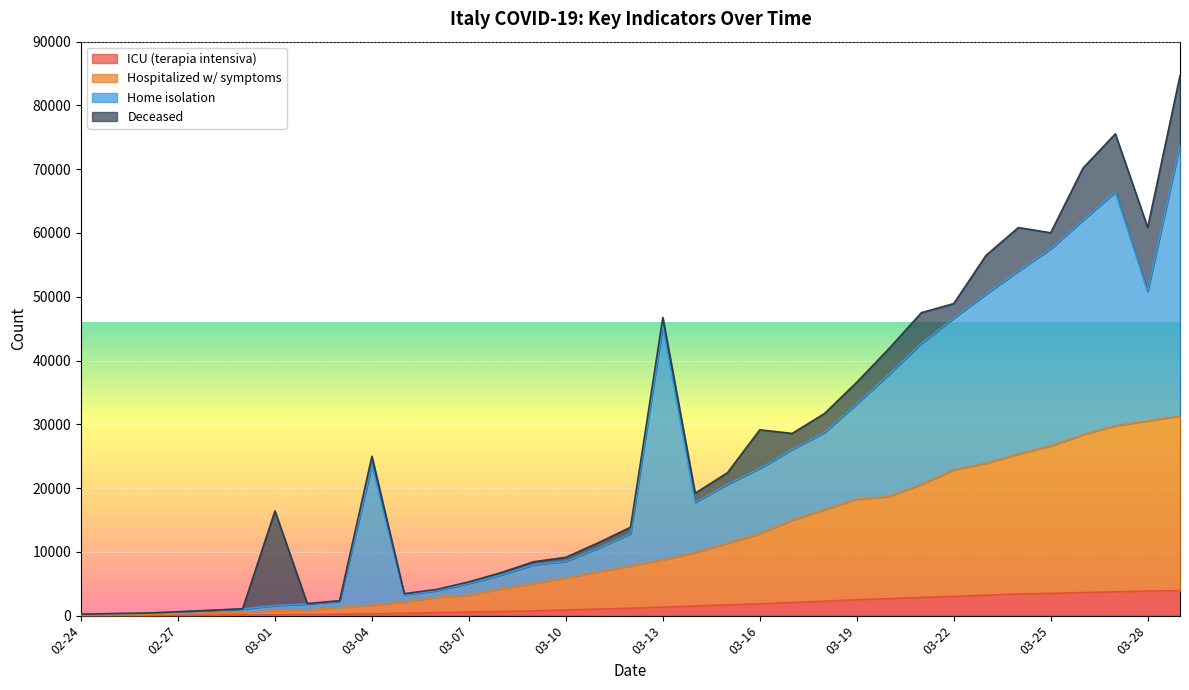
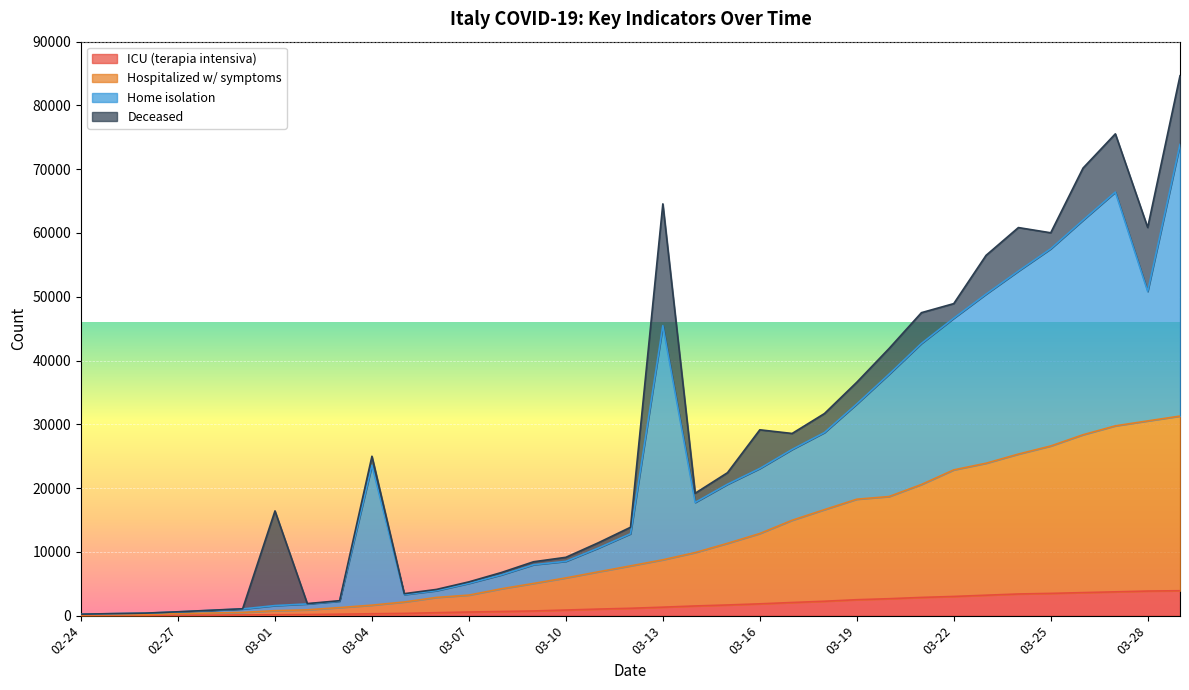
  {
    "Home isolation": {
      "03-01": 1000,
      "03-04": 22000,
      "03-10": 3000,
      "03-13": 37000,
      "03-16": 10000,
      "03-19": 15000,
      "03-22": 24000,
      "03-25": 31000,
      "03-28": 20000
    },
    "Deceased": {
      "03-01": 15000,
      "03-04": 1000,
      "03-10": 1000,
-     "03-13": 1000,
+     "03-13": 19000,
      "03-16": 6000,
      "03-19": 3000,
      "03-22": 2000,
      "03-25": 3000,
      "03-28": 10000
    }
  }
